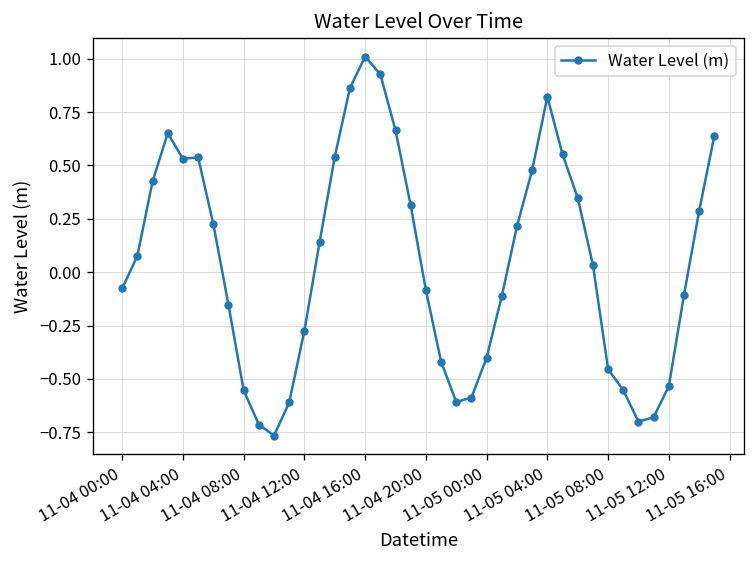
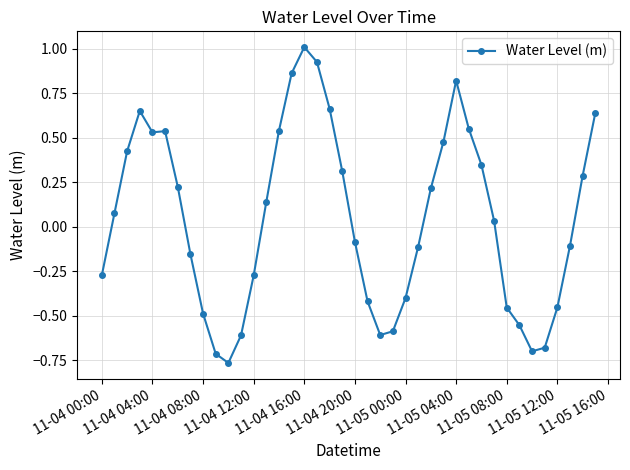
  {
-   "11-04 00:00": -0.08,
+   "11-04 00:00": -0.27,
    "11-04 04:00": 0.53,
-   "11-04 08:00": -0.55,
+   "11-04 08:00": -0.49,
    "11-04 12:00": -0.27,
    "11-04 16:00": 1.01,
    "11-04 20:00": -0.08,
    "11-05 00:00": -0.40,
    "11-05 04:00": 0.82,
    "11-05 08:00": -0.45,
-   "11-05 12:00": -0.53
+   "11-05 12:00": -0.45
  }
